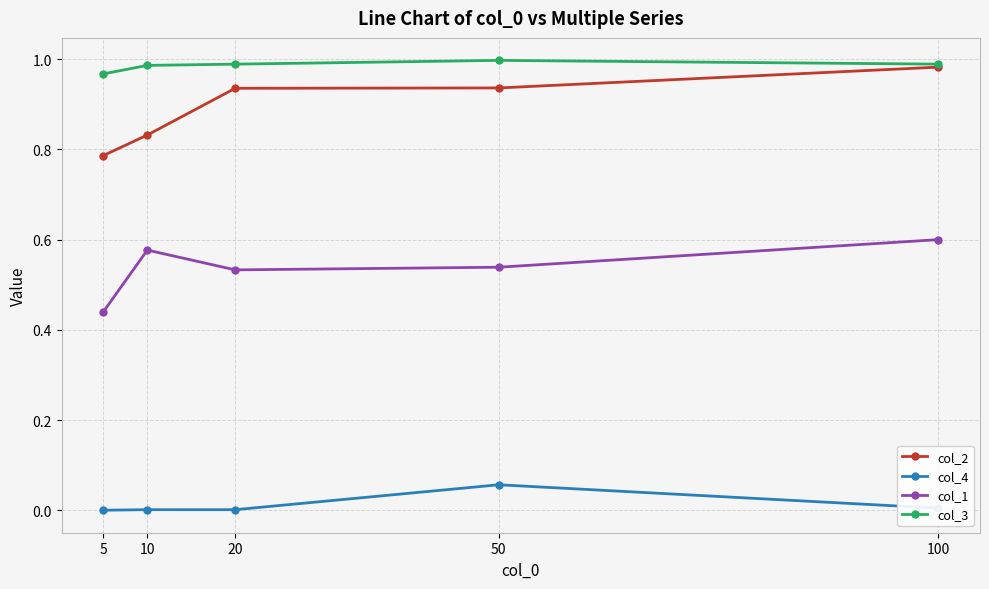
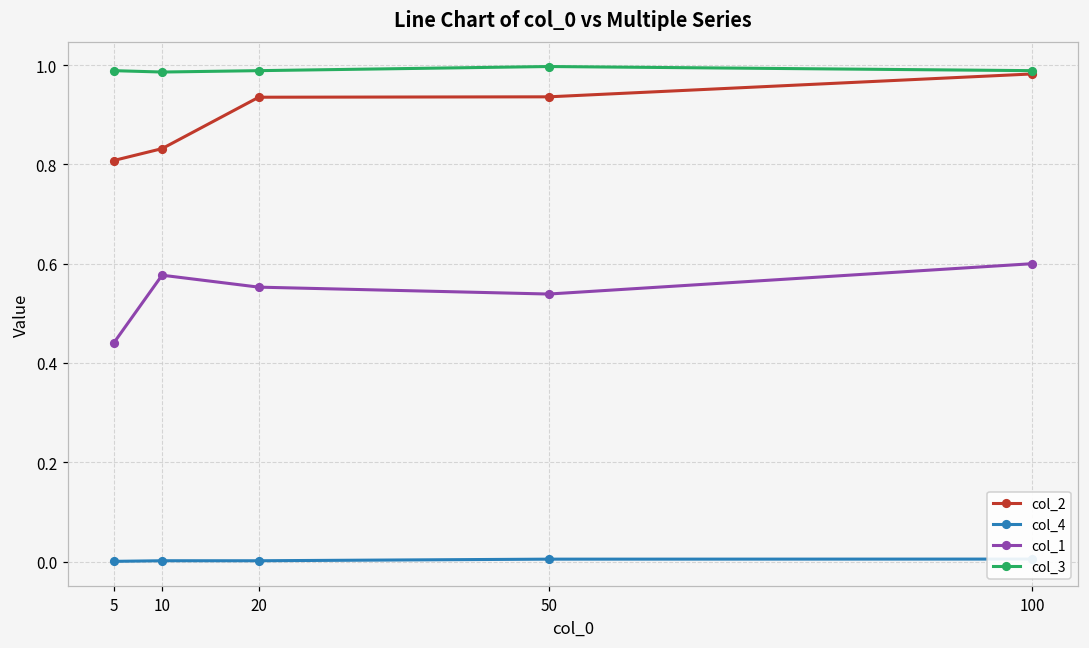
  {
    "col_2": {
-     "5": 0.79,
+     "5": 0.81,
      "10": 0.83,
      "20": 0.94,
      "50": 0.94,
      "100": 0.98
    },
    "col_4": {
      "5": 0.00,
      "10": 0.00,
      "20": 0.00,
-     "50": 0.06
+     "50": 0.00
    },
    "col_1": {
      "5": 0.44,
      "10": 0.58,
-     "20": 0.53,
+     "20": 0.55,
      "50": 0.54,
      "100": 0.60
    },
    "col_3": {
-     "5": 0.97,
+     "5": 0.99,
      "10": 0.99,
      "20": 0.99,
      "50": 1.00,
      "100": 0.99
    }
  }
